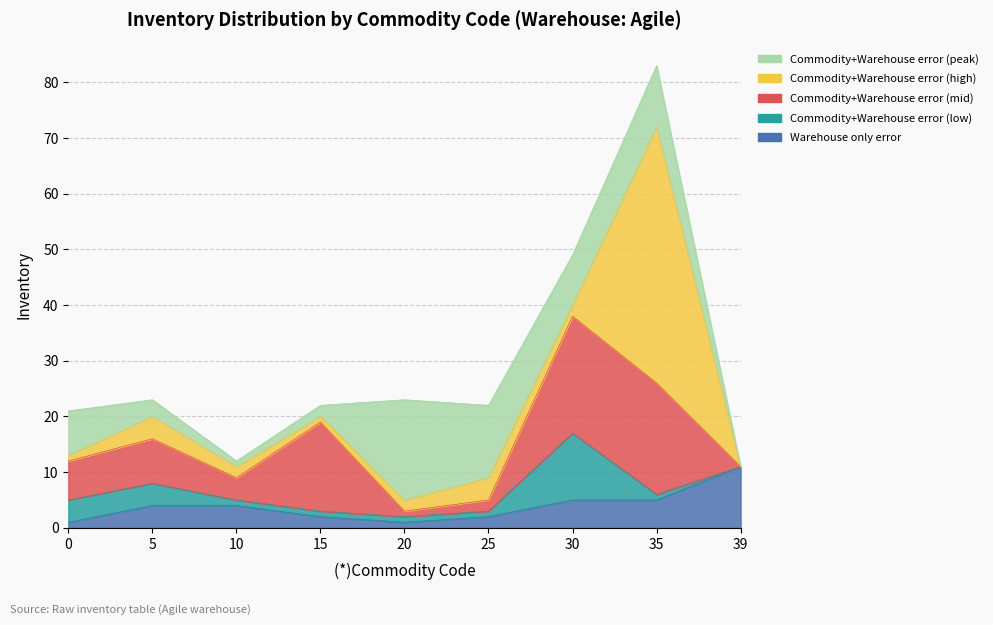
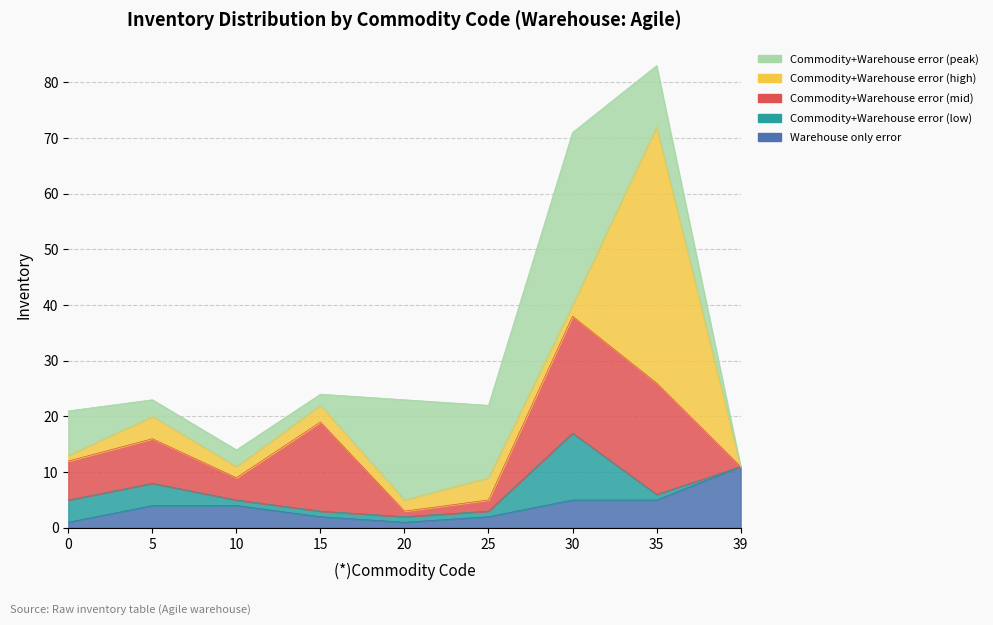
  {
    "Commodity+Warehouse error (mid)": {
      "0": 7,
      "5": 8,
      "10": 4,
      "15": 16,
      "20": 1,
      "25": 2,
      "30": 21,
      "35": 20
    },
    "Commodity+Warehouse error (high)": {
      "0": 1,
      "5": 4,
      "10": 2,
-     "15": 1,
+     "15": 3,
      "20": 2,
      "25": 4,
      "30": 2,
      "35": 46
    },
    "Commodity+Warehouse error (peak)": {
      "0": 8,
      "5": 3,
-     "10": 1,
+     "10": 3,
      "15": 2,
      "20": 18,
      "25": 13,
-     "30": 9,
+     "30": 31,
      "35": 11
    }
  }
